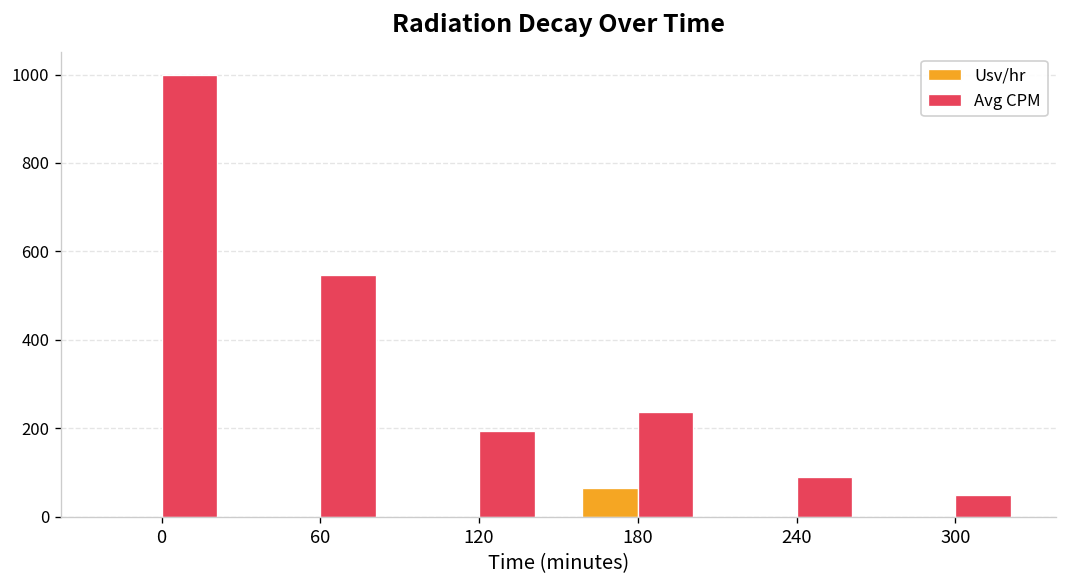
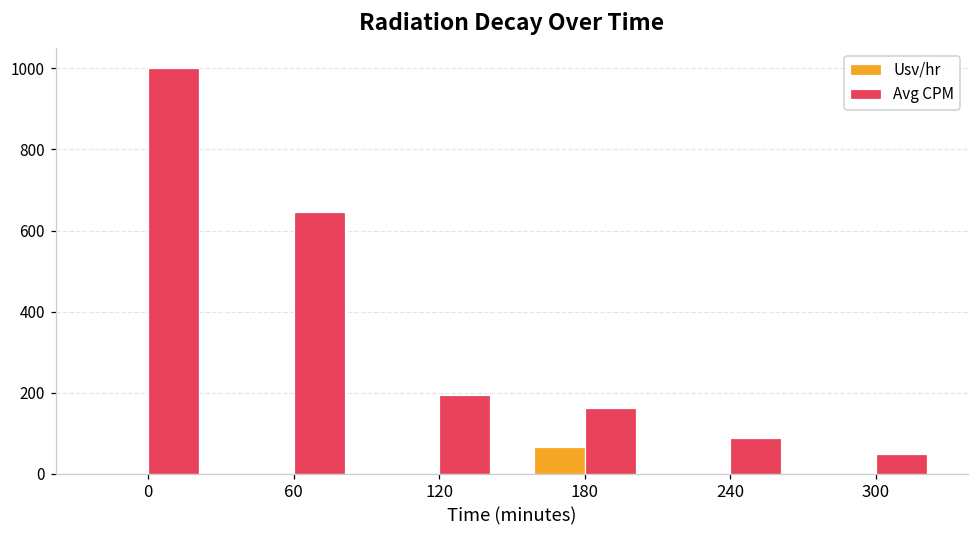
  {
    "Usv/hr": {
      "180": 70
    },
    "Avg CPM": {
      "0": 1000,
-     "60": 550,
+     "60": 650,
      "120": 190,
-     "180": 240,
+     "180": 160,
      "240": 90,
      "300": 50
    }
  }
